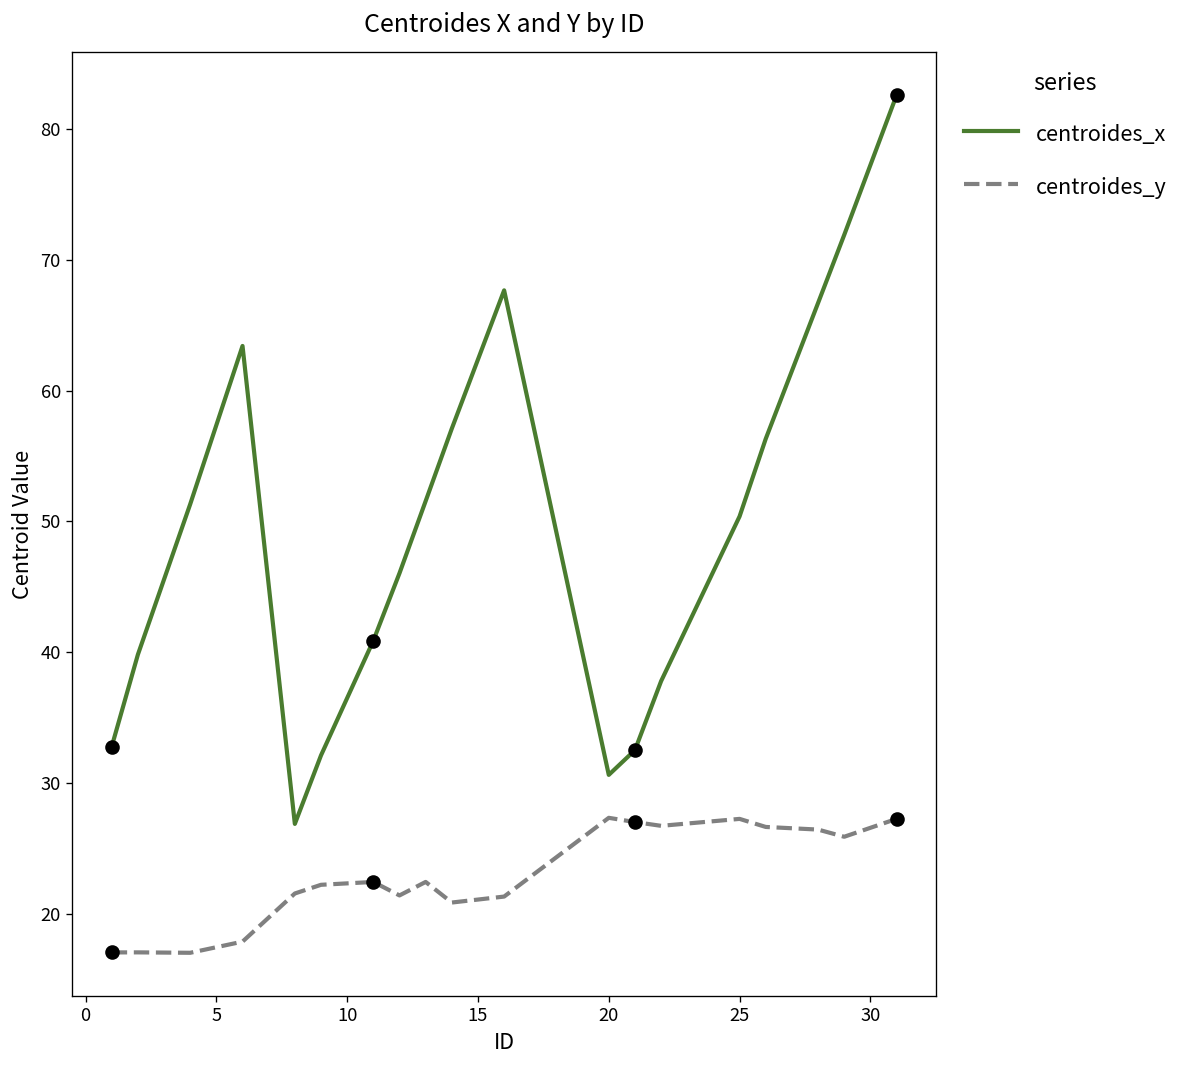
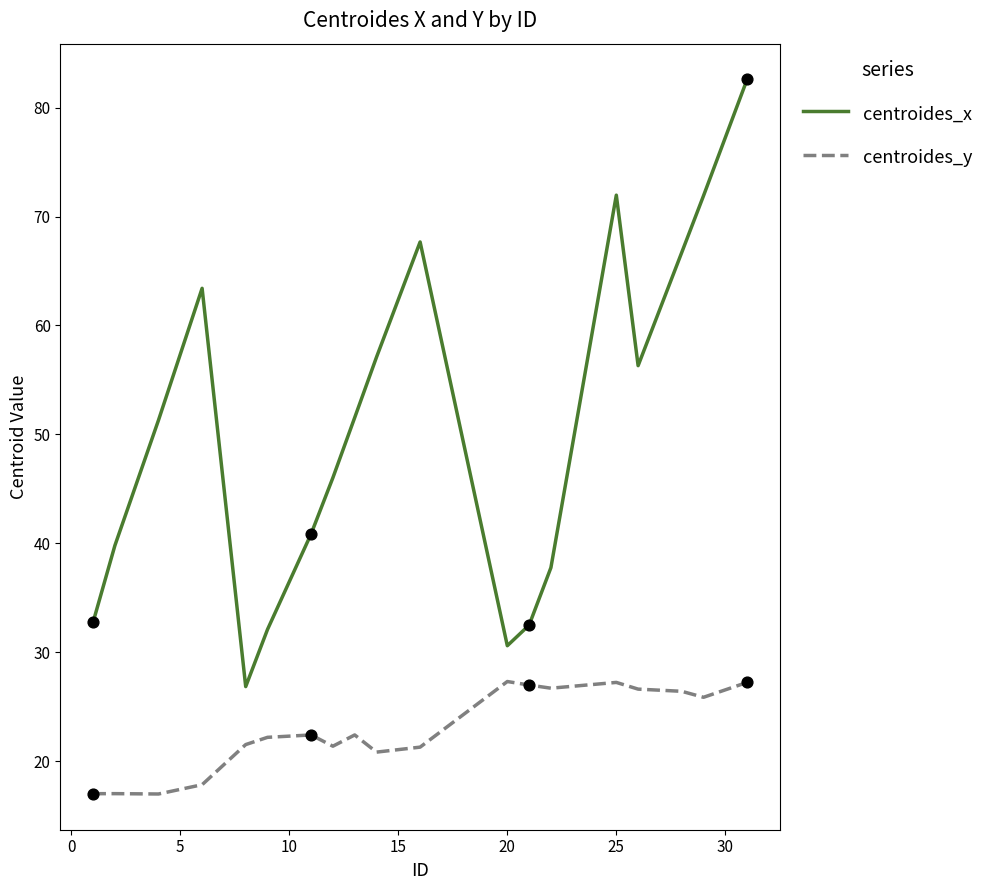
  {
    "centroides_x": {
      "20": 30.6,
-     "25": 50.4
+     "25": 72.0
    },
    "centroides_y": {
      "20": 27.3,
      "25": 27.2
    }
  }
